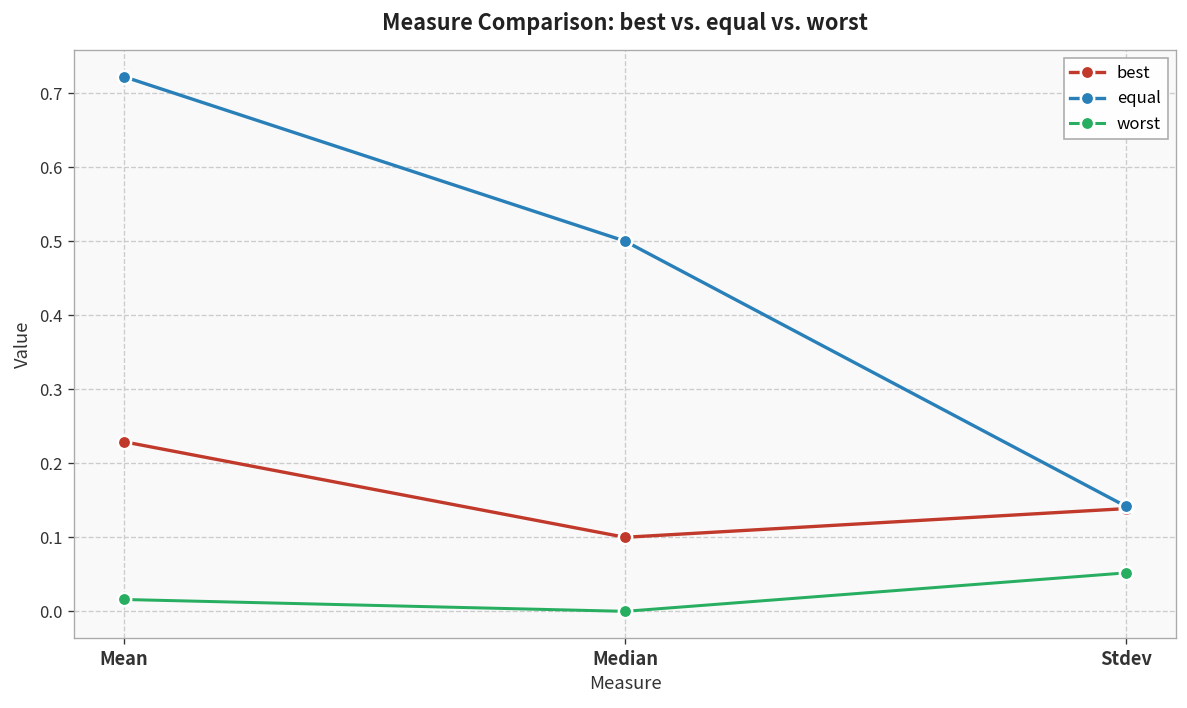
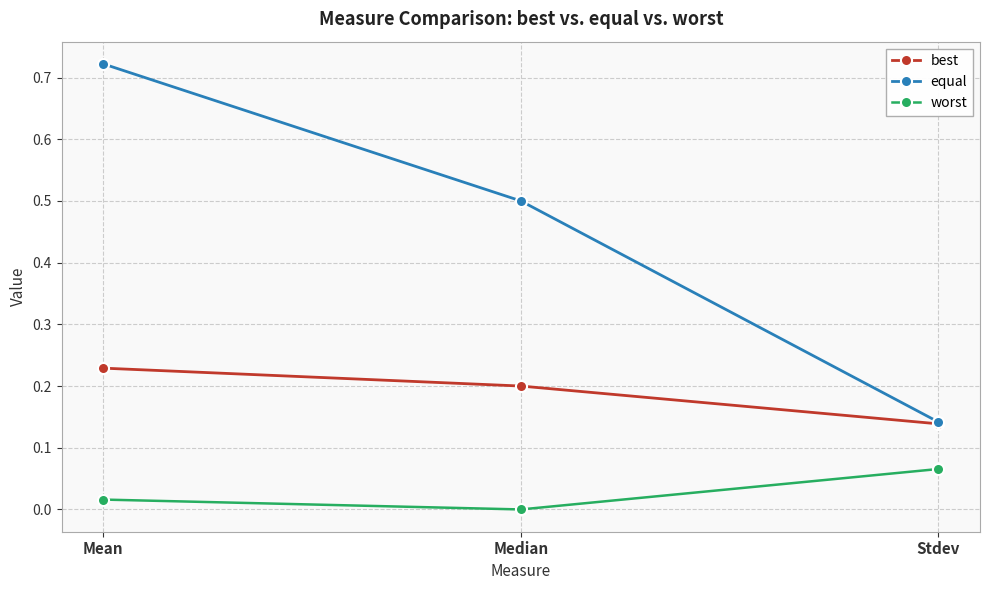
  {
    "best": {
      "Mean": 0.23,
-     "Median": 0.1
+     "Median": 0.2
    },
    "equal": {
      "Mean": 0.72,
      "Median": 0.50
    },
    "worst": {
      "Mean": 0.02,
      "Median": 0.00,
-     "Stdev": 0.05
+     "Stdev": 0.07
    }
  }
